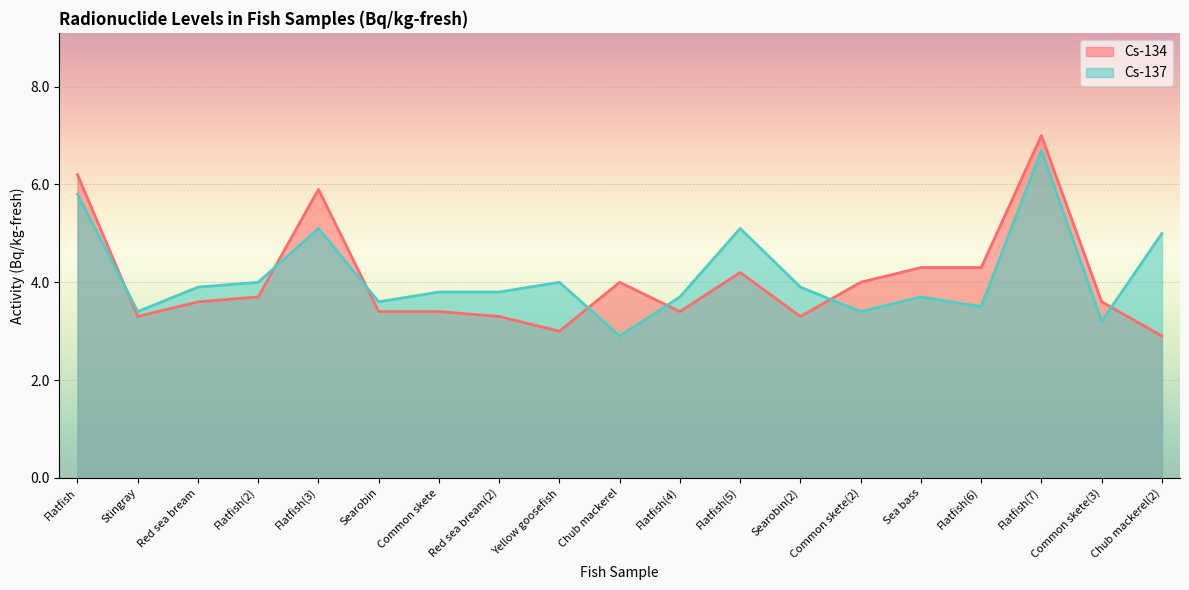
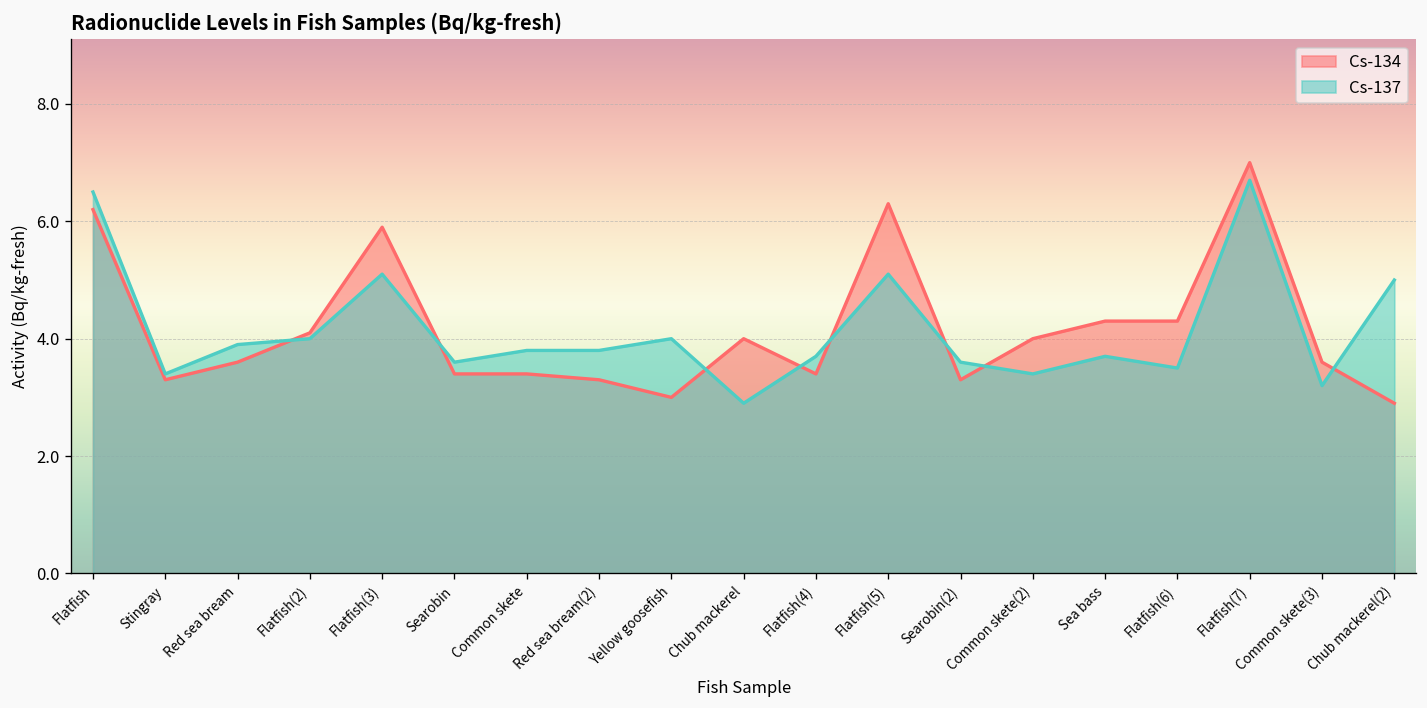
  {
    "Cs-134": {
      "Flatfish": 6.2,
      "Stingray": 3.3,
      "Red sea bream": 3.6,
-     "Flatfish(2)": 3.7,
+     "Flatfish(2)": 4.1,
      "Flatfish(3)": 5.9,
      "Searobin": 3.4,
      "Common skete": 3.4,
      "Red sea bream(2)": 3.3,
      "Yellow goosefish": 3.0,
      "Chub mackerel": 4.0,
      "Flatfish(4)": 3.4,
-     "Flatfish(5)": 4.2,
+     "Flatfish(5)": 6.3,
      "Searobin(2)": 3.3,
      "Common skete(2)": 4.0,
      "Sea bass": 4.3,
      "Flatfish(6)": 4.3,
      "Flatfish(7)": 7.0,
      "Common skete(3)": 3.6,
      "Chub mackerel(2)": 2.9
    },
    "Cs-137": {
-     "Flatfish": 5.8,
+     "Flatfish": 6.5,
      "Stingray": 3.4,
      "Red sea bream": 3.9,
      "Flatfish(2)": 4.0,
      "Flatfish(3)": 5.1,
      "Searobin": 3.6,
      "Common skete": 3.8,
      "Red sea bream(2)": 3.8,
      "Yellow goosefish": 4.0,
      "Chub mackerel": 2.9,
      "Flatfish(4)": 3.7,
      "Flatfish(5)": 5.1,
-     "Searobin(2)": 3.9,
+     "Searobin(2)": 3.6,
      "Common skete(2)": 3.4,
      "Sea bass": 3.7,
      "Flatfish(6)": 3.5,
      "Flatfish(7)": 6.7,
      "Common skete(3)": 3.2,
      "Chub mackerel(2)": 5.0
    }
  }
